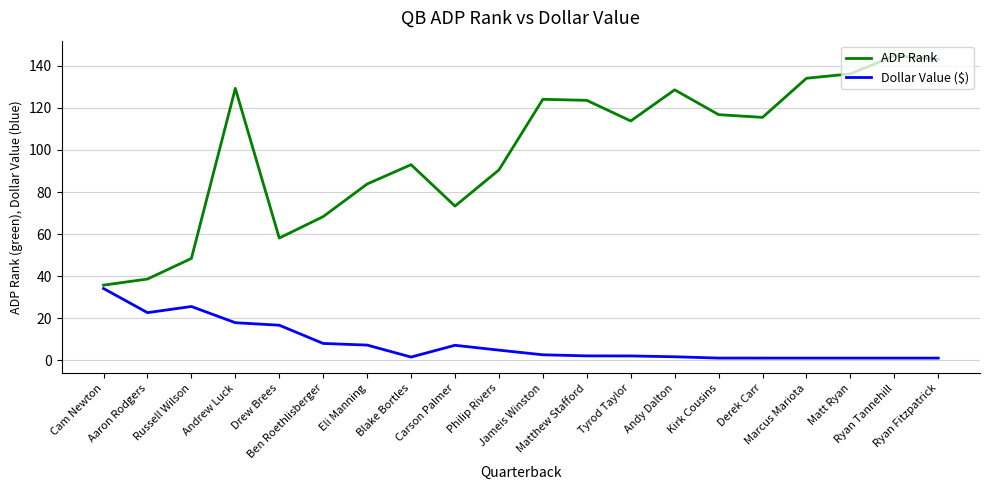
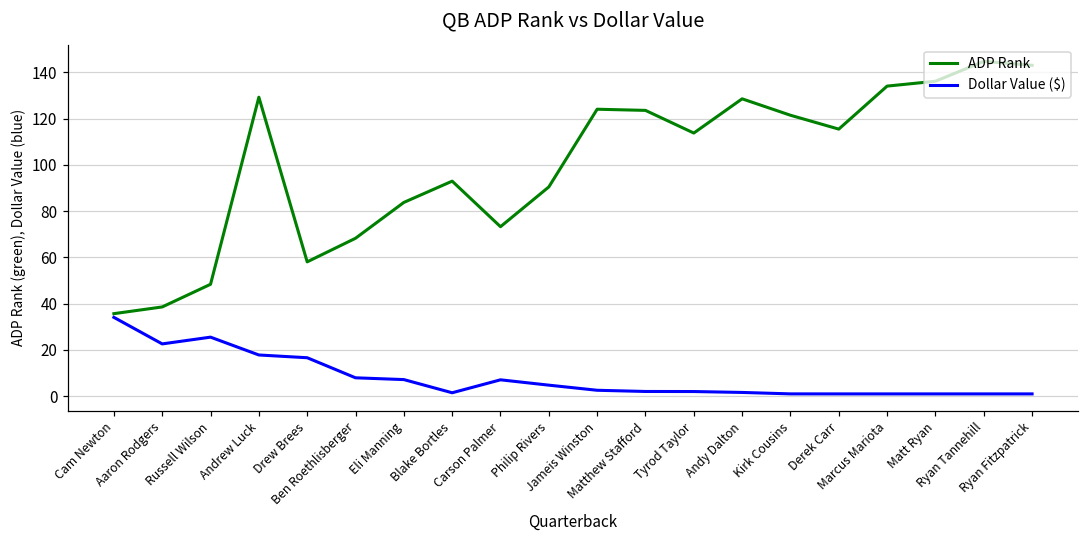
  {
    "ADP Rank": {
      "Cam Newton": 36,
      "Aaron Rodgers": 39,
      "Russell Wilson": 48,
      "Andrew Luck": 129,
      "Drew Brees": 58,
      "Ben Roethlisberger": 68,
      "Eli Manning": 84,
      "Blake Bortles": 93,
      "Carson Palmer": 73,
      "Philip Rivers": 91,
      "Jameis Winston": 124,
      "Matthew Stafford": 124,
      "Tyrod Taylor": 114,
      "Andy Dalton": 129,
-     "Kirk Cousins": 117,
+     "Kirk Cousins": 122,
      "Derek Carr": 116,
      "Marcus Mariota": 134
    },
    "Dollar Value ($)": {
      "Cam Newton": 34,
      "Aaron Rodgers": 23,
      "Russell Wilson": 26,
      "Andrew Luck": 18,
      "Drew Brees": 17,
      "Ben Roethlisberger": 8,
      "Eli Manning": 7,
      "Blake Bortles": 1,
      "Carson Palmer": 7,
      "Philip Rivers": 5,
      "Jameis Winston": 3,
      "Matthew Stafford": 2,
      "Tyrod Taylor": 2,
      "Andy Dalton": 2,
      "Kirk Cousins": 1,
      "Derek Carr": 1,
      "Marcus Mariota": 1,
      "Matt Ryan": 1,
      "Ryan Tannehill": 1,
      "Ryan Fitzpatrick": 1
    }
  }
